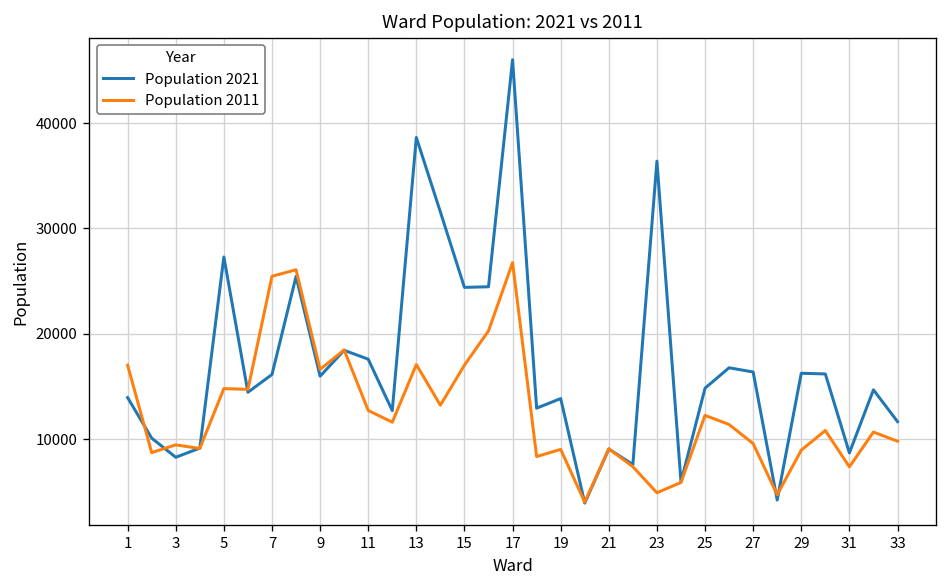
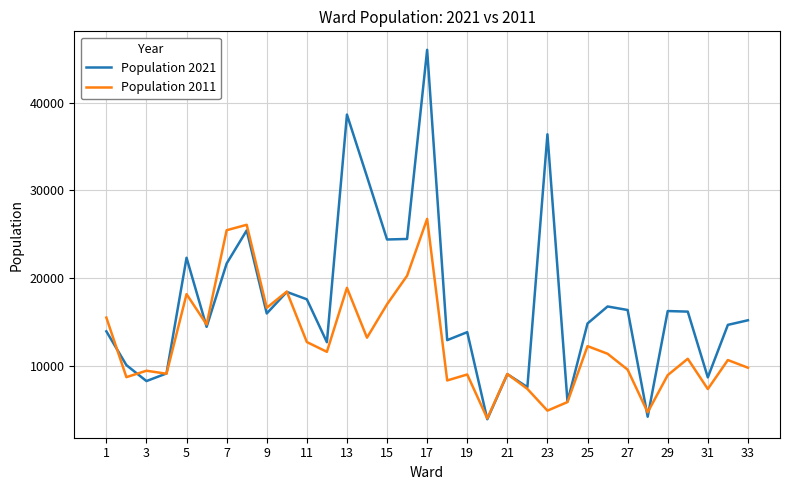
  {
    "Population 2021": {
      "1": 14000,
      "3": 8000,
-     "5": 27000,
-     "7": 16000,
+     "5": 22000,
+     "7": 22000,
      "9": 16000,
      "11": 18000,
      "13": 39000,
      "15": 24000,
      "17": 46000,
      "19": 14000,
      "23": 36000,
      "25": 15000,
      "27": 16000,
      "29": 16000,
      "31": 9000,
-     "33": 12000
+     "33": 15000
    },
    "Population 2011": {
-     "1": 17000,
+     "1": 16000,
      "3": 9000,
-     "5": 15000,
+     "5": 18000,
      "7": 25000,
      "9": 17000,
      "11": 13000,
-     "13": 17000,
+     "13": 19000,
      "15": 17000,
      "17": 27000,
      "19": 9000,
      "23": 5000,
      "25": 12000,
      "27": 10000,
      "29": 9000,
      "31": 7000,
      "33": 10000
    }
  }
